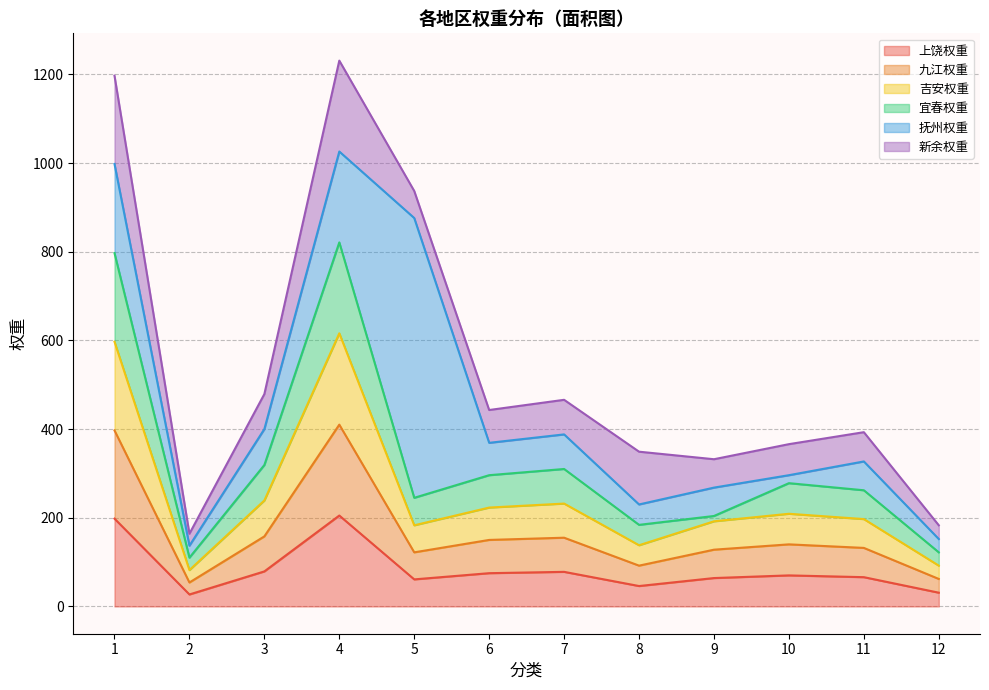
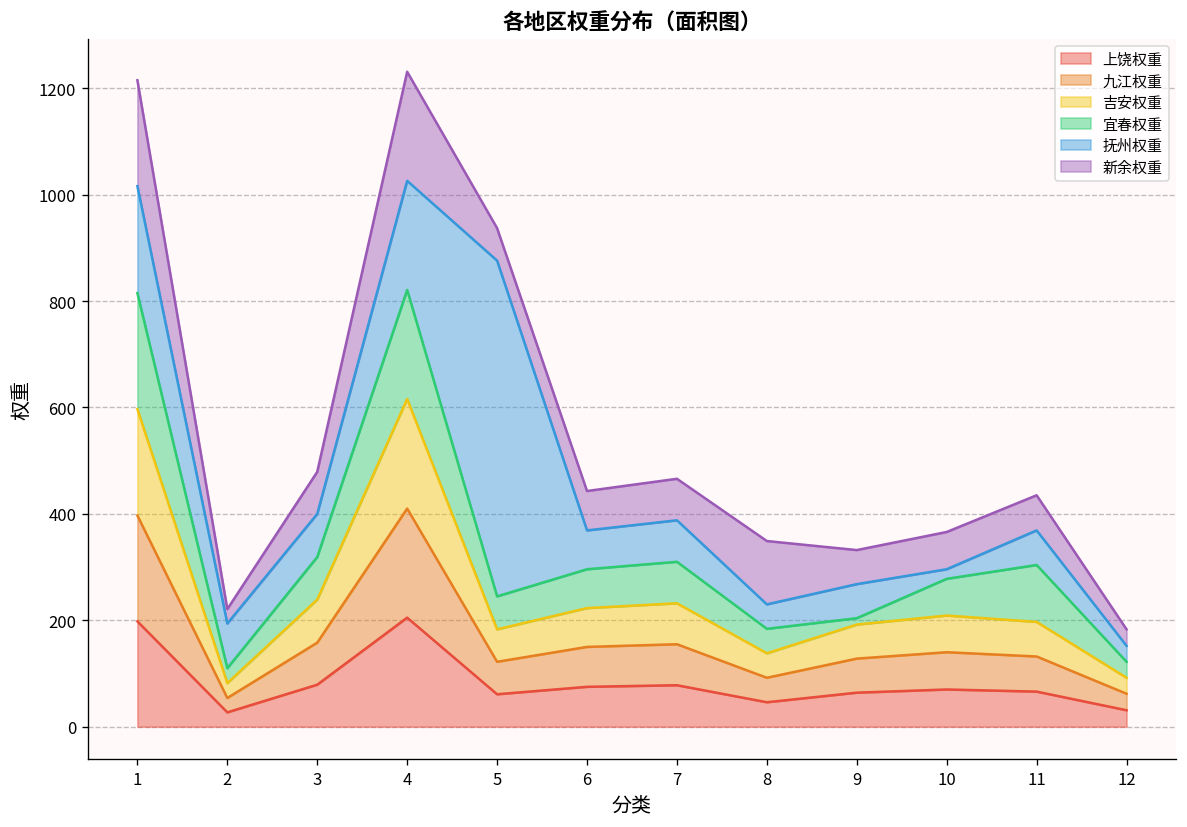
  {
    "宜春权重": {
-     "1": 200,
+     "1": 220,
      "2": 30,
      "3": 80,
      "4": 210,
      "5": 60,
      "6": 70,
      "7": 80,
      "8": 50,
      "9": 10,
      "10": 70,
-     "11": 70,
+     "11": 110,
      "12": 30
    },
    "抚州权重": {
      "1": 200,
-     "2": 30,
+     "2": 80,
      "3": 80,
      "4": 210,
      "5": 630,
      "6": 70,
      "7": 80,
      "8": 50,
      "9": 60,
      "10": 20,
      "11": 70,
      "12": 30
    },
    "新余权重": {
      "1": 200,
      "2": 30,
      "3": 80,
      "4": 210,
      "5": 60,
      "6": 70,
      "7": 80,
      "8": 120,
      "9": 60,
      "10": 70,
      "11": 70,
      "12": 30
    }
  }
